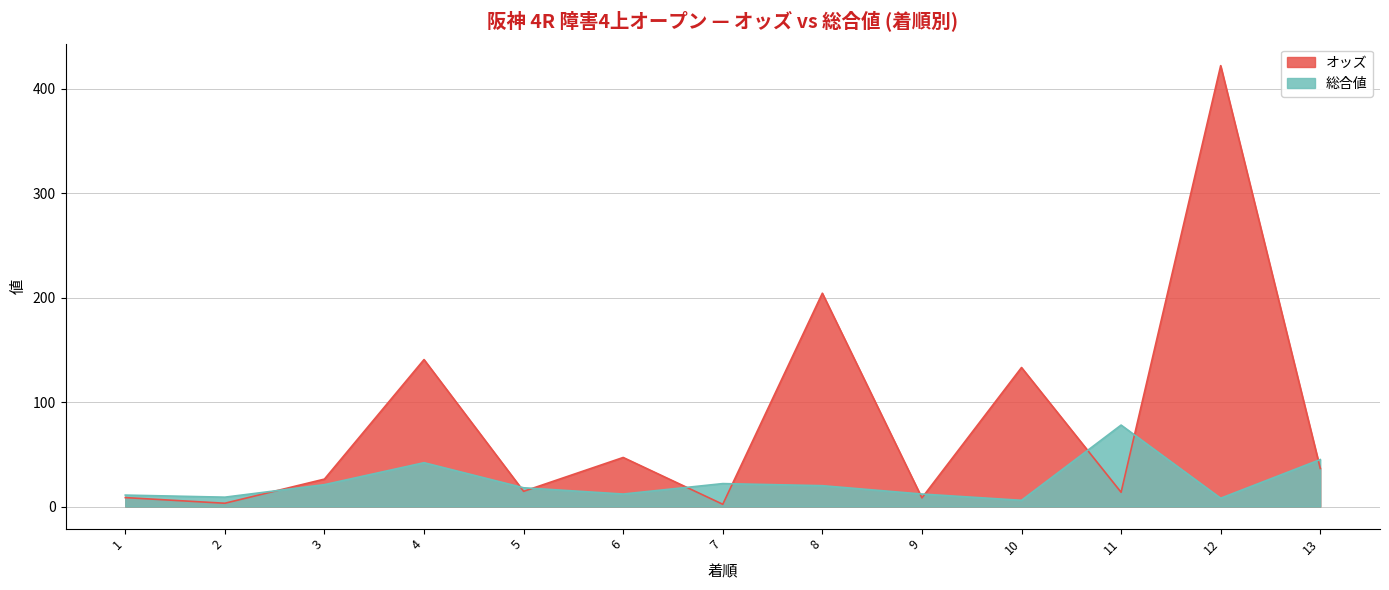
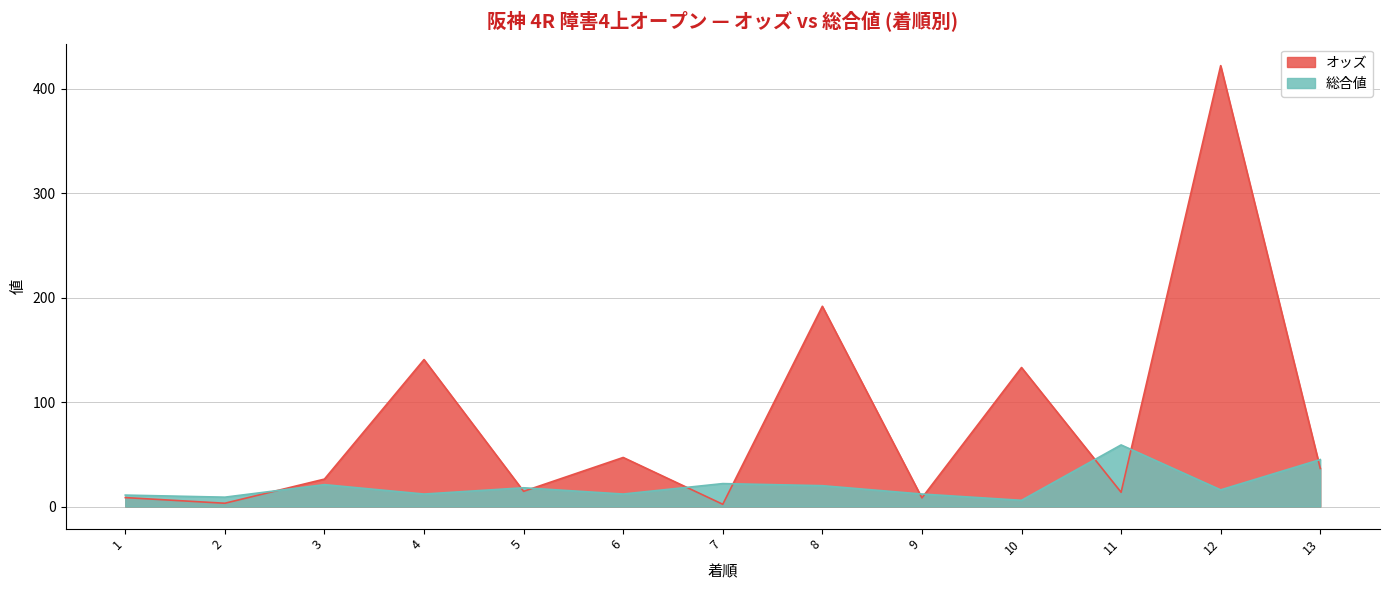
  {
    "オッズ": {
      "2": 3,
      "3": 26,
      "4": 141,
      "5": 15,
      "6": 47,
      "7": 2,
-     "8": 204,
+     "8": 192,
      "9": 8,
      "10": 133,
      "11": 14,
      "12": 422,
      "13": 37
    },
    "総合値": {
      "2": 9,
      "3": 21,
-     "4": 42,
+     "4": 12,
      "5": 18,
      "6": 12,
      "7": 22,
      "8": 20,
      "9": 12,
      "10": 6,
-     "11": 78,
-     "12": 8,
+     "11": 59,
+     "12": 16,
      "13": 45
    }
  }
